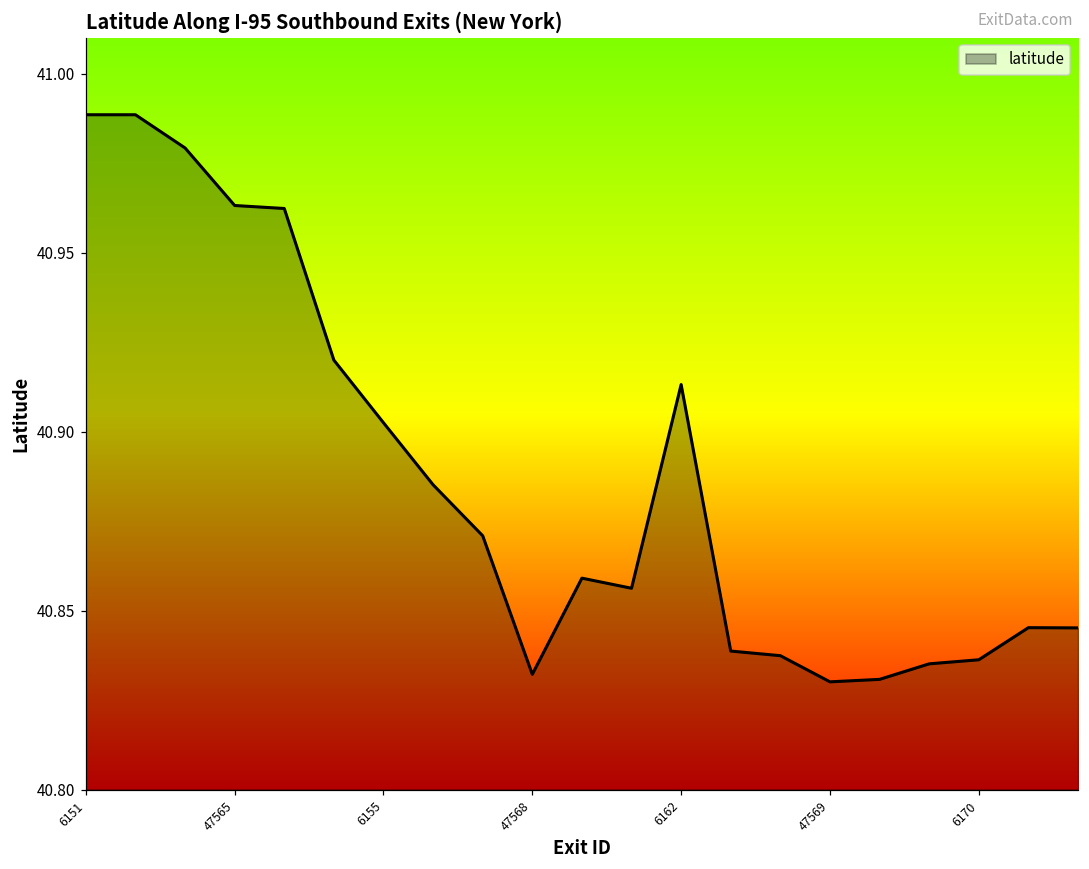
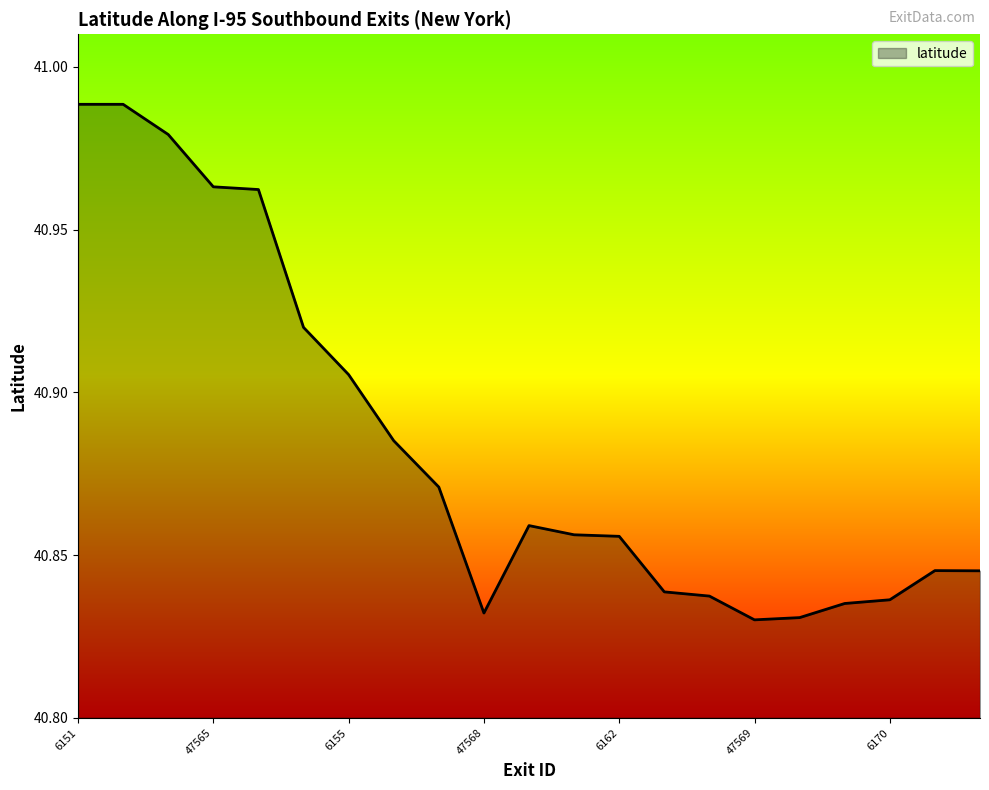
  {
    "6151": 40.988,
    "47565": 40.963,
-   "6155": 40.902,
+   "6155": 40.905,
    "47568": 40.832,
-   "6162": 40.913,
+   "6162": 40.856,
    "47569": 40.830,
    "6170": 40.836
  }
